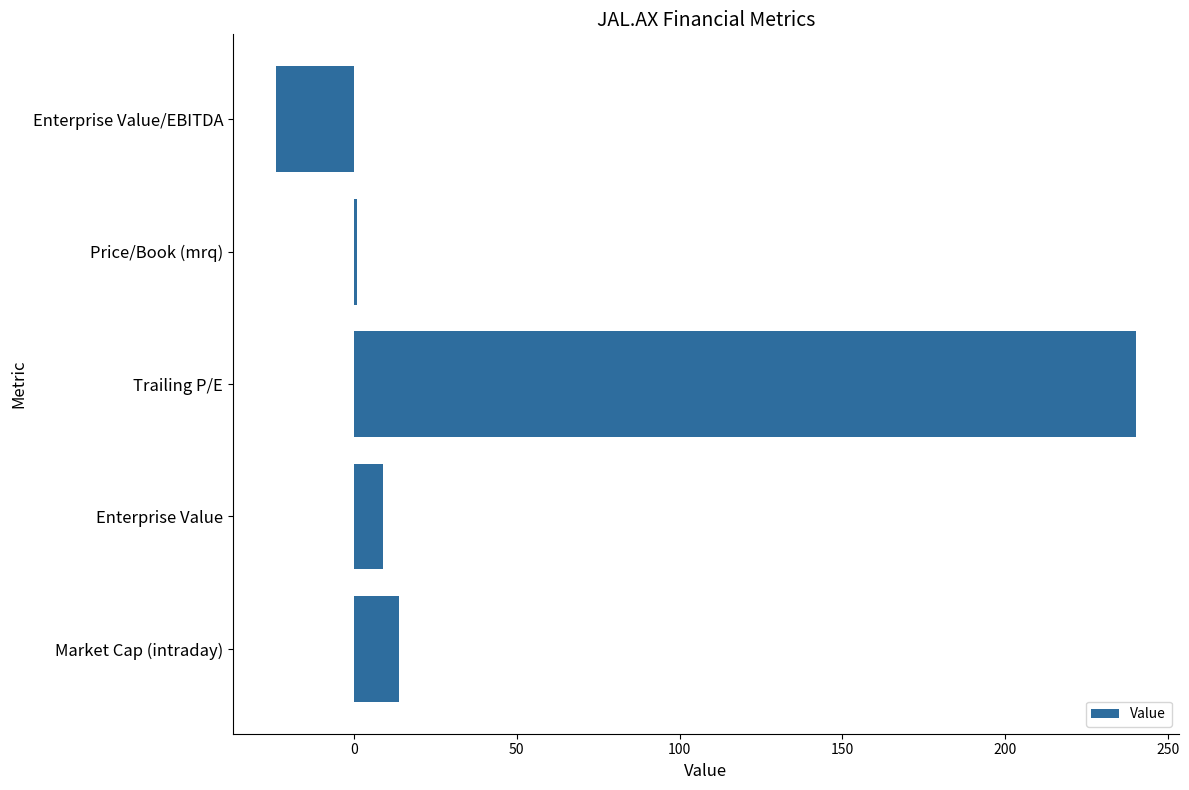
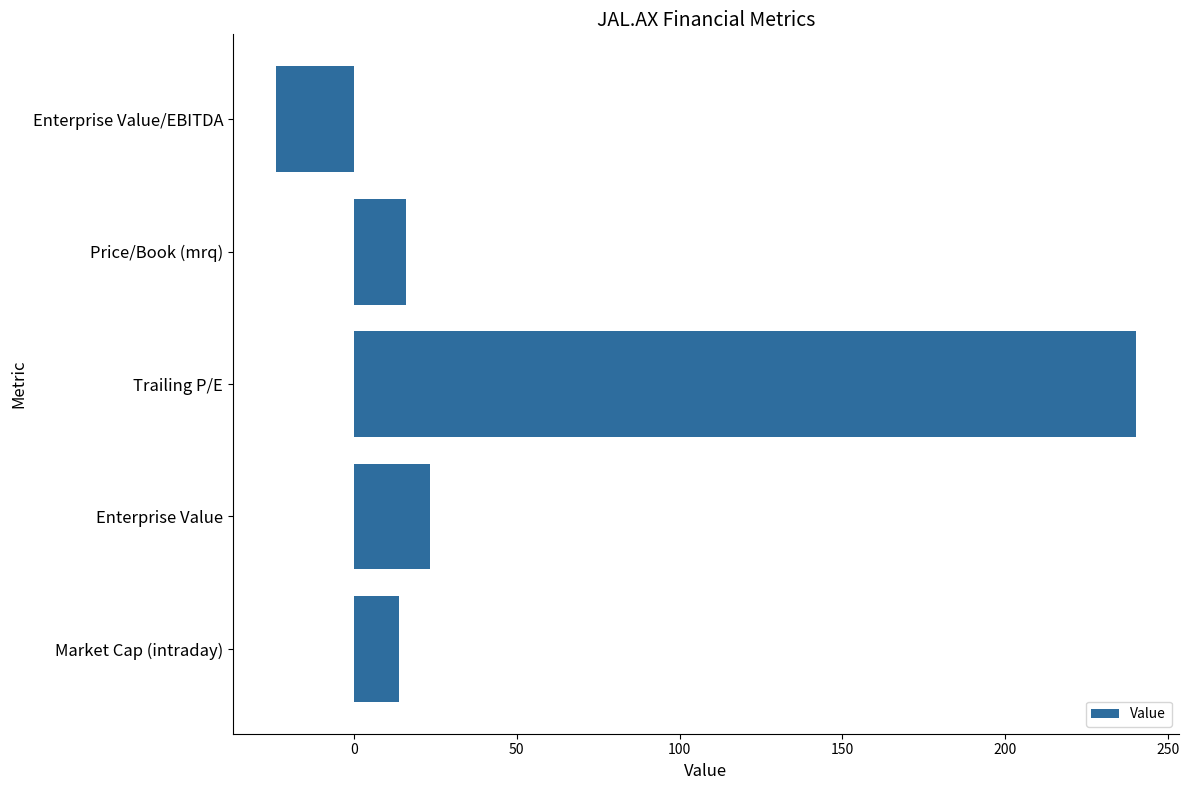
  {
    "Enterprise Value/EBITDA": -24,
-   "Price/Book (mrq)": 1,
+   "Price/Book (mrq)": 16,
    "Trailing P/E": 240,
-   "Enterprise Value": 9,
+   "Enterprise Value": 24,
    "Market Cap (intraday)": 14
  }
